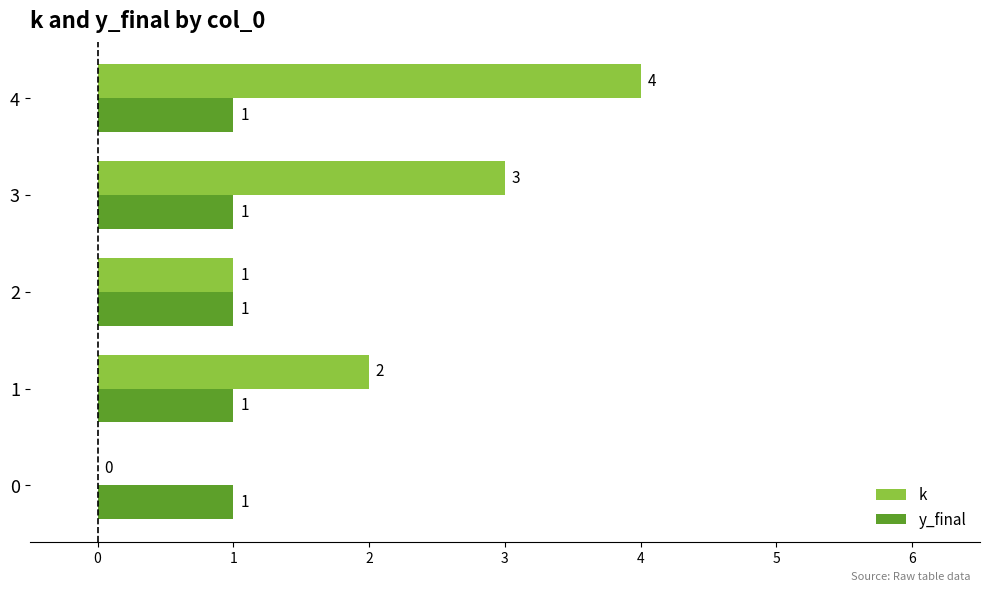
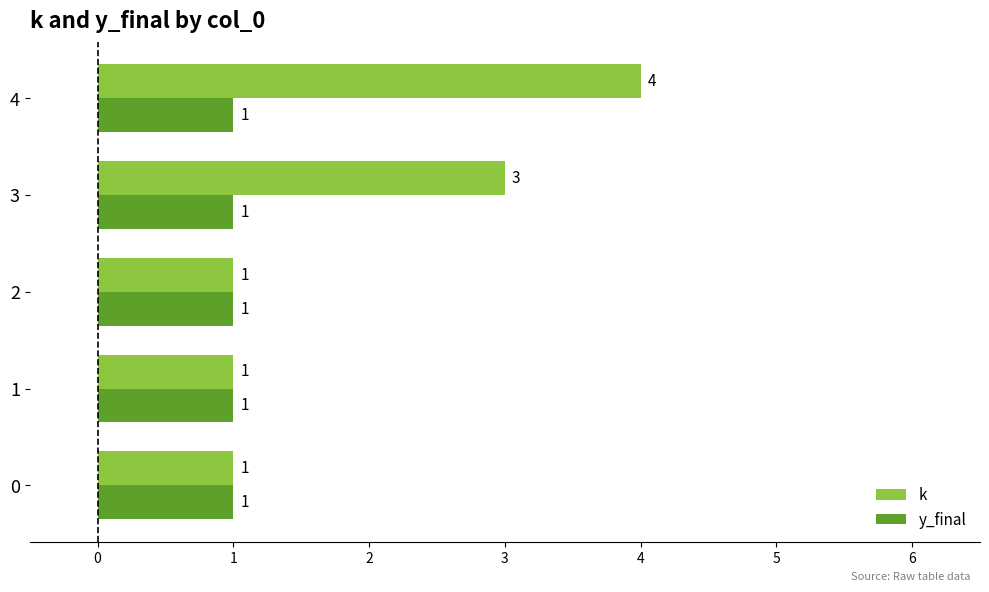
  {
    "k": {
      "4": 4,
      "3": 3,
      "2": 1,
-     "1": 2,
-     "0": 0
+     "1": 1,
+     "0": 1
    },
    "y_final": {
      "4": 1,
      "3": 1,
      "2": 1,
      "1": 1,
      "0": 1
    }
  }
